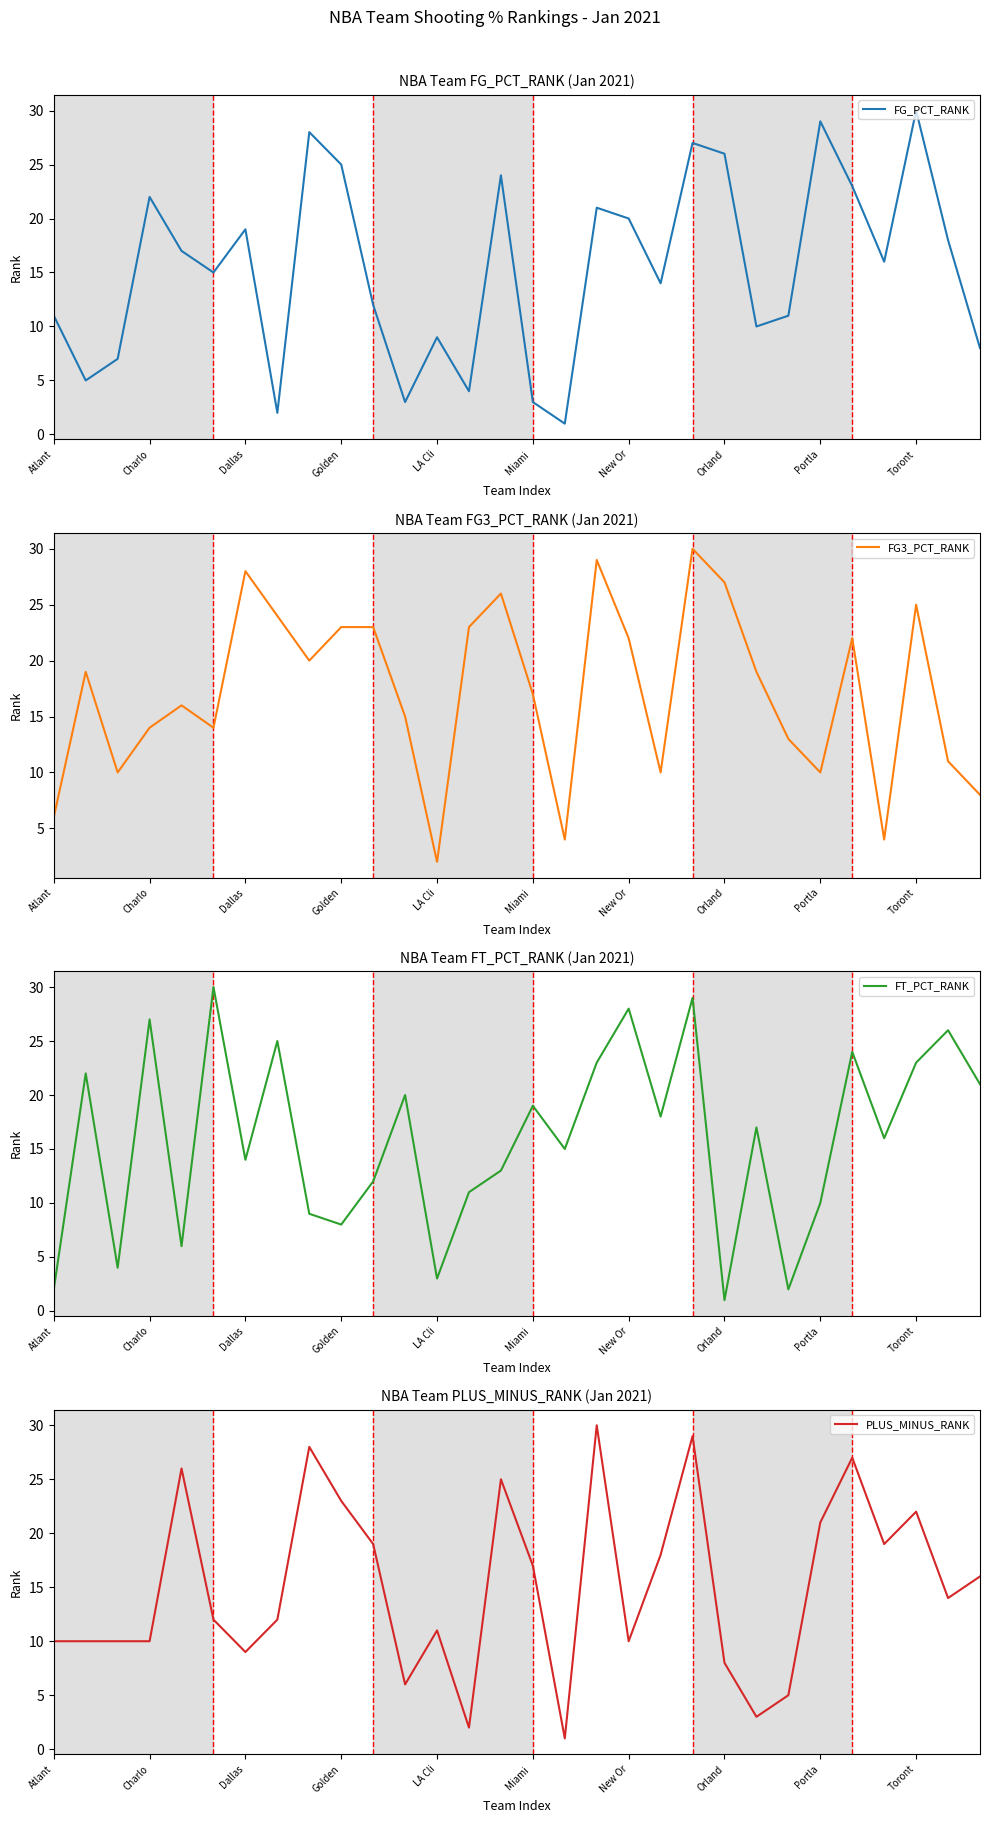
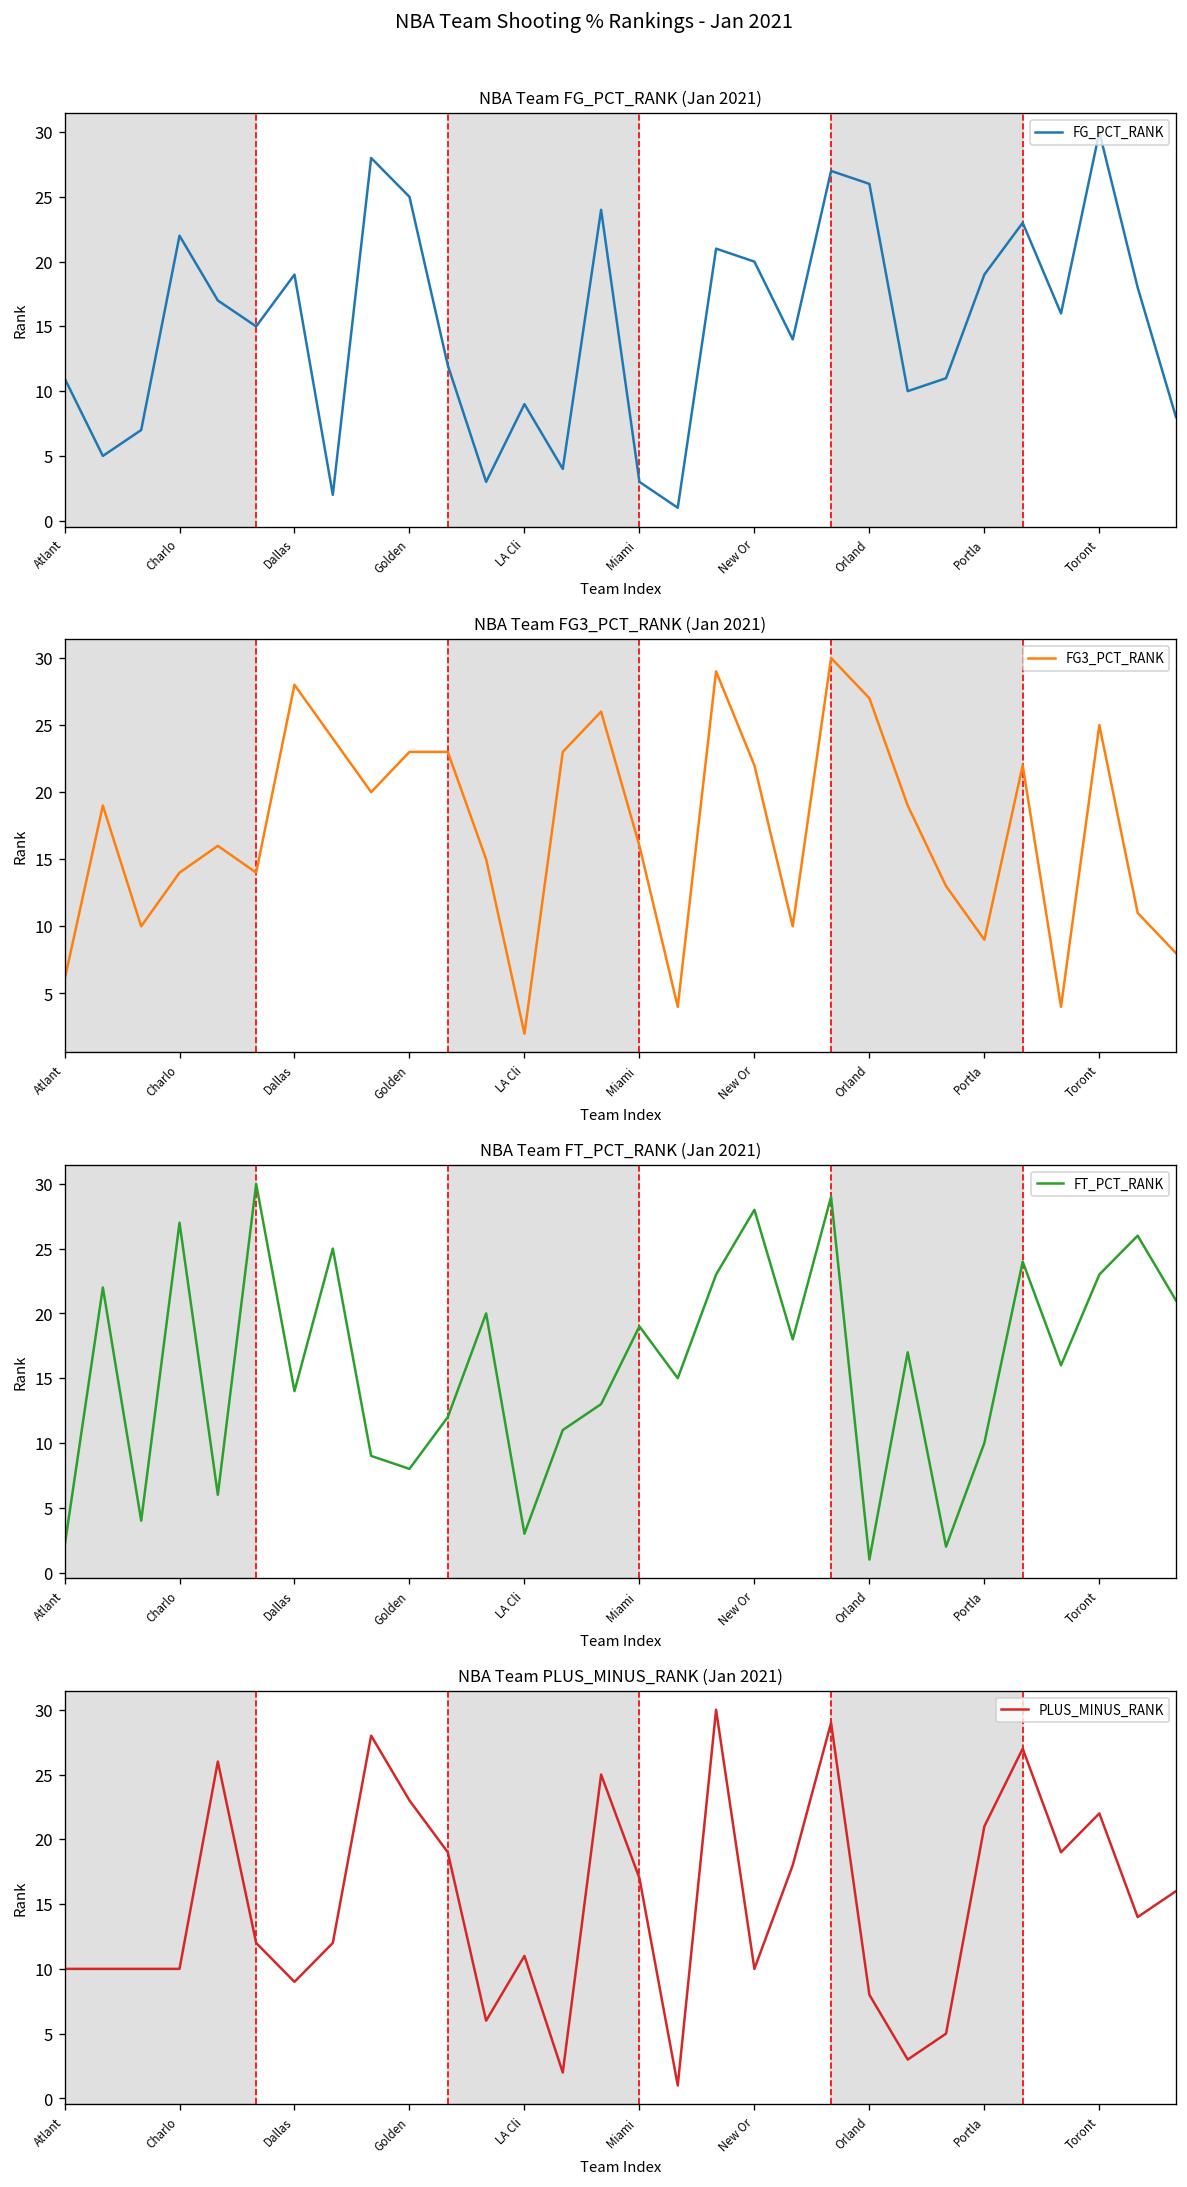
  {
    "NBA Team FG_PCT_RANK (Jan 2021)": {
      "Atlant": 11,
      "Charlo": 22,
      "Dallas": 19,
      "Golden": 25,
      "LA Cli": 9,
      "Miami": 3,
      "New Or": 20,
      "Orland": 26,
-     "Portla": 29
+     "Portla": 19
    },
    "NBA Team FG3_PCT_RANK (Jan 2021)": {
      "Atlant": 6,
      "Charlo": 14,
      "Dallas": 28,
      "Golden": 23,
      "LA Cli": 2,
-     "Miami": 17,
+     "Miami": 16,
      "New Or": 22,
      "Orland": 27,
-     "Portla": 10,
+     "Portla": 9,
      "Toront": 25
    },
    "NBA Team FT_PCT_RANK (Jan 2021)": {
      "Atlant": 2.0,
      "Charlo": 27.0,
      "Dallas": 14.0,
      "Golden": 8.0,
      "LA Cli": 3.0,
      "Miami": 19.0,
      "New Or": 28.0,
      "Orland": 1.0,
      "Portla": 10.0,
      "Toront": 23.0
    },
    "NBA Team PLUS_MINUS_RANK (Jan 2021)": {
      "Atlant": 10.0,
      "Charlo": 10.0,
      "Dallas": 9.0,
      "Golden": 23.0,
      "LA Cli": 11.0,
      "Miami": 17.0,
      "New Or": 10.0,
      "Orland": 8.0,
      "Portla": 21.0,
      "Toront": 22.0
    }
  }
